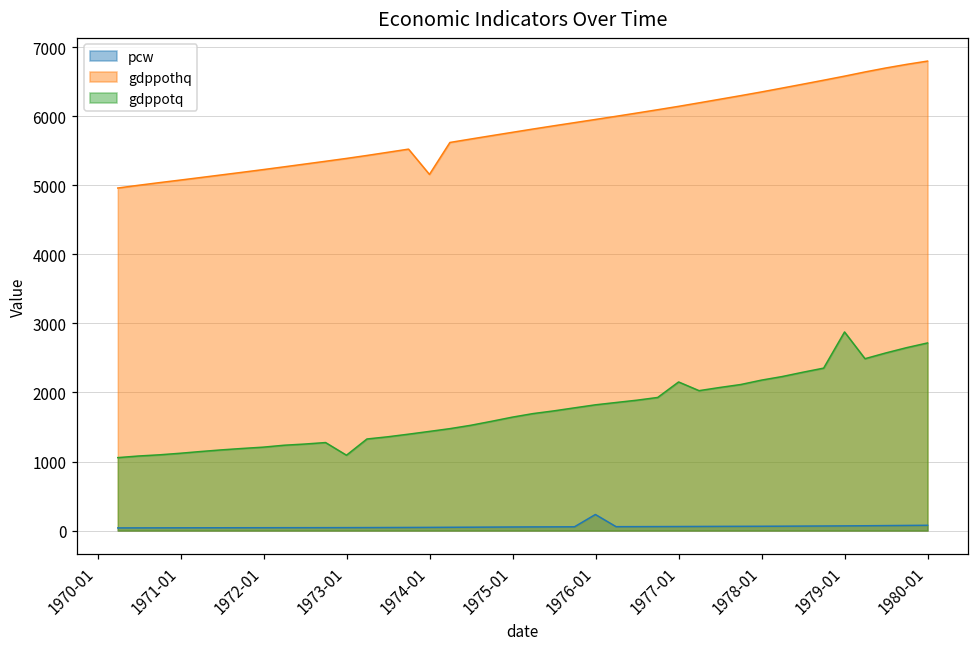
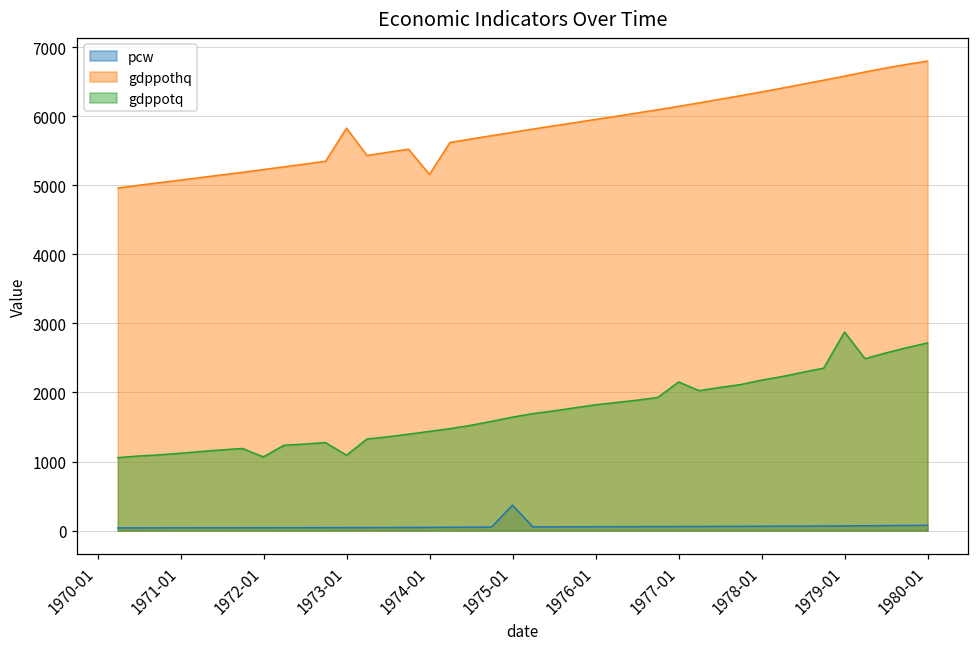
  {
    "pcw": {
      "1971-01": 0,
      "1972-01": 0,
      "1973-01": 0,
      "1974-01": 0,
-     "1975-01": 100,
-     "1976-01": 200,
+     "1975-01": 400,
+     "1976-01": 100,
      "1977-01": 100,
      "1978-01": 100,
      "1979-01": 100,
      "1980-01": 100
    },
    "gdppothq": {
      "1971-01": 5100,
      "1972-01": 5200,
-     "1973-01": 5400,
+     "1973-01": 5800,
      "1974-01": 5200,
      "1975-01": 5800,
      "1976-01": 6000,
      "1977-01": 6100,
      "1978-01": 6400,
      "1979-01": 6600,
      "1980-01": 6800
    },
    "gdppotq": {
      "1971-01": 1100,
-     "1972-01": 1200,
+     "1972-01": 1100,
      "1973-01": 1100,
      "1974-01": 1400,
      "1975-01": 1600,
      "1976-01": 1800,
      "1977-01": 2200,
      "1978-01": 2200,
      "1979-01": 2900,
      "1980-01": 2700
    }
  }
